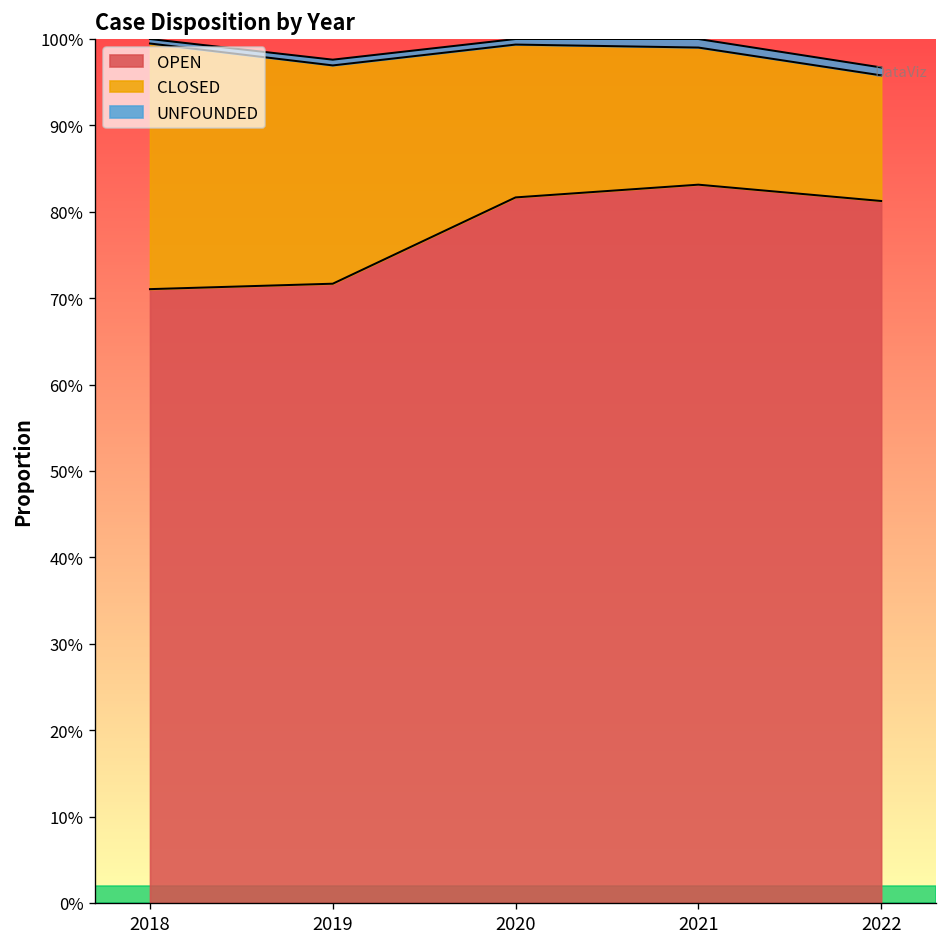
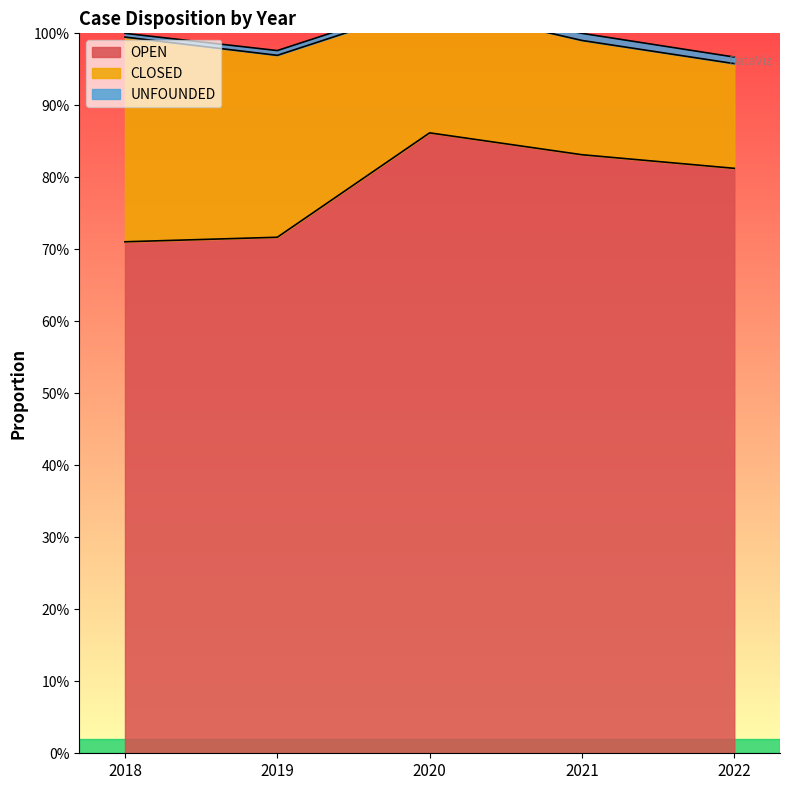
  {
    "OPEN": {
      "2018": "71%",
      "2019": "72%",
-     "2020": "82%",
+     "2020": "86%",
      "2021": "83%",
      "2022": "81%"
    },
    "CLOSED": {
      "2018": "28%",
      "2019": "25%",
      "2021": "16%",
      "2022": "15%"
    },
    "UNFOUNDED": {
      "2018": "1%",
      "2019": "1%",
      "2021": "1%",
      "2022": "1%"
    }
  }
